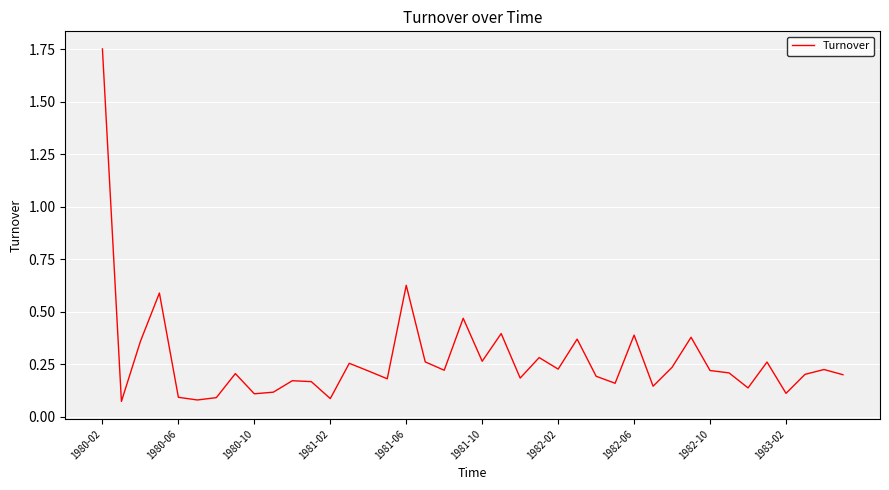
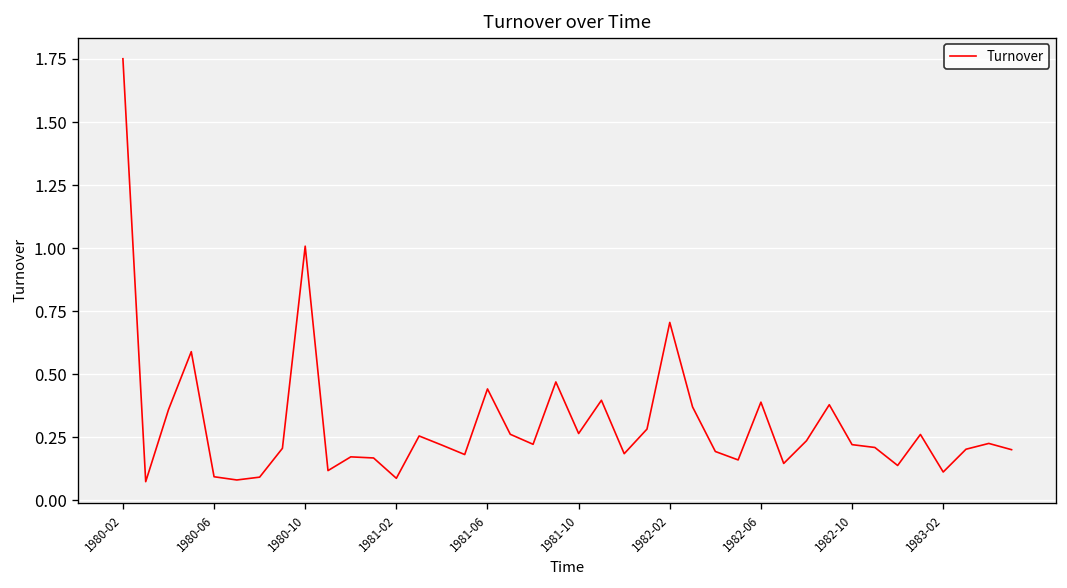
  {
    "1980-02": 1.75,
    "1980-06": 0.09,
-   "1980-10": 0.11,
+   "1980-10": 1.01,
    "1981-02": 0.09,
-   "1981-06": 0.63,
+   "1981-06": 0.44,
    "1981-10": 0.26,
-   "1982-02": 0.23,
+   "1982-02": 0.70,
    "1982-06": 0.39,
    "1982-10": 0.22,
    "1983-02": 0.11
  }
